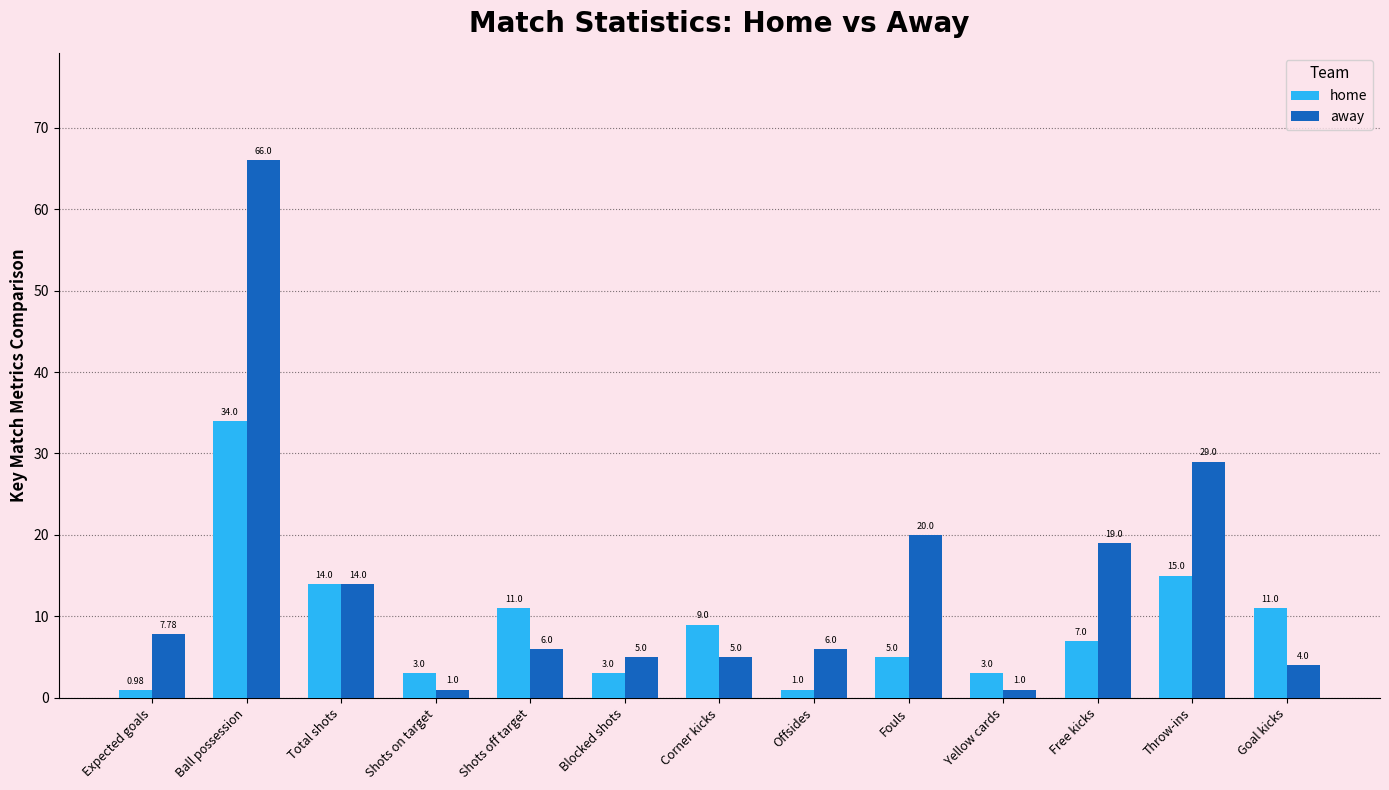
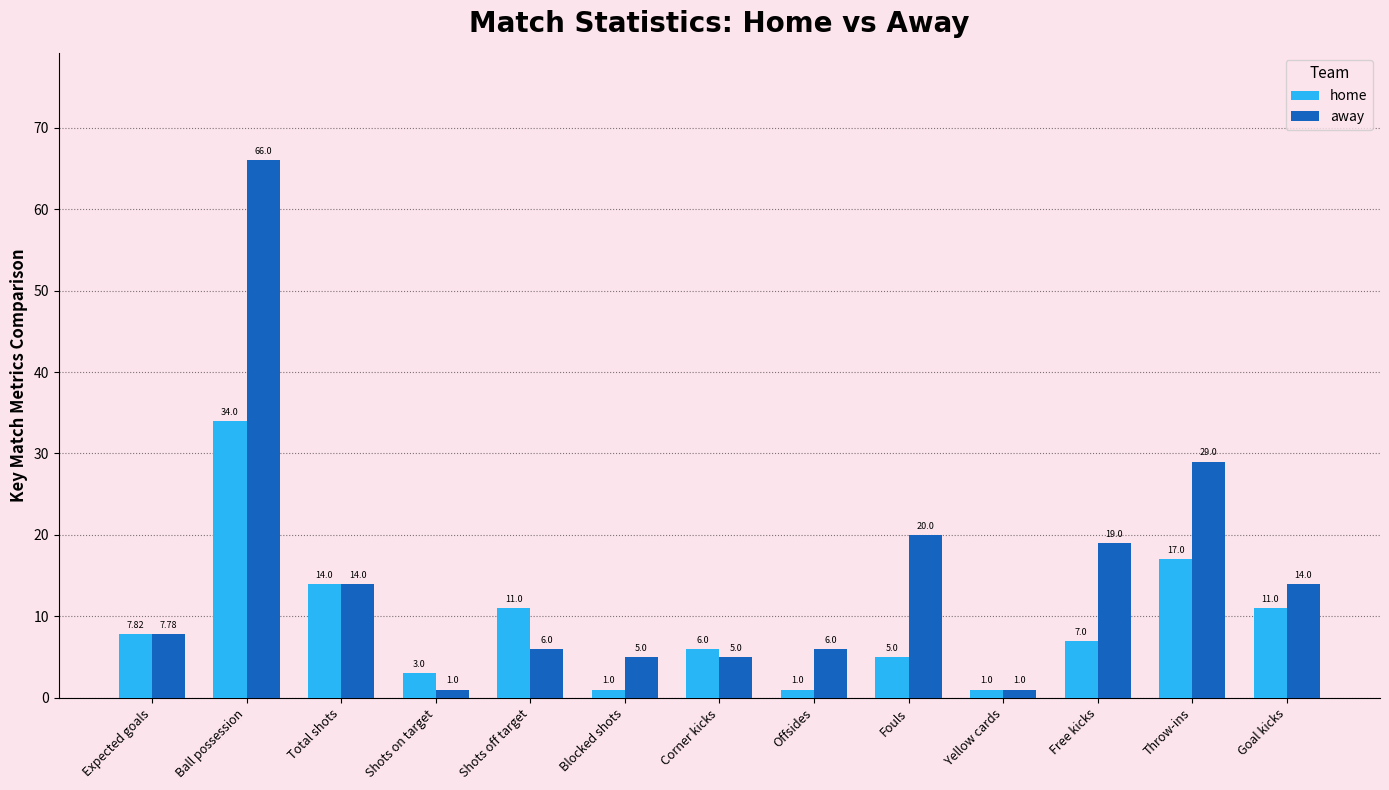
  {
    "home": {
-     "Expected goals": 0.98,
+     "Expected goals": 7.82,
      "Ball possession": 34.0,
      "Total shots": 14.0,
      "Shots on target": 3.0,
      "Shots off target": 11.0,
-     "Blocked shots": 3.0,
-     "Corner kicks": 9.0,
+     "Blocked shots": 1.0,
+     "Corner kicks": 6.0,
      "Offsides": 1.0,
      "Fouls": 5.0,
-     "Yellow cards": 3.0,
+     "Yellow cards": 1.0,
      "Free kicks": 7.0,
-     "Throw-ins": 15.0,
+     "Throw-ins": 17.0,
      "Goal kicks": 11.0
    },
    "away": {
      "Expected goals": 7.78,
      "Ball possession": 66.0,
      "Total shots": 14.0,
      "Shots on target": 1.0,
      "Shots off target": 6.0,
      "Blocked shots": 5.0,
      "Corner kicks": 5.0,
      "Offsides": 6.0,
      "Fouls": 20.0,
      "Yellow cards": 1.0,
      "Free kicks": 19.0,
      "Throw-ins": 29.0,
-     "Goal kicks": 4.0
+     "Goal kicks": 14.0
    }
  }
